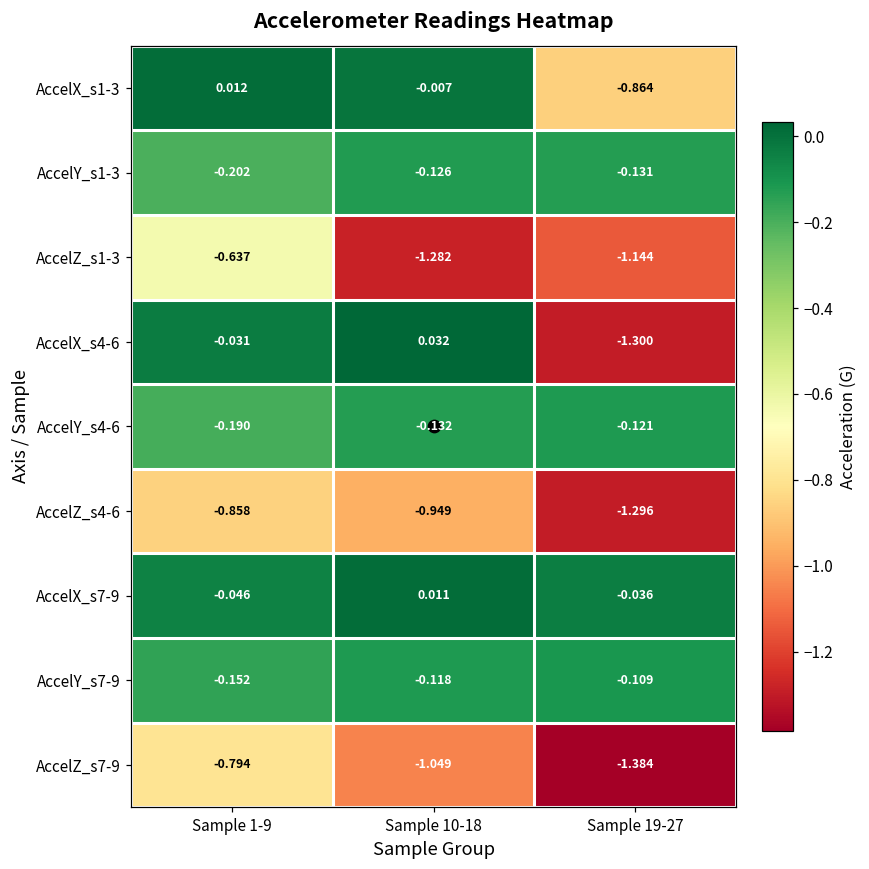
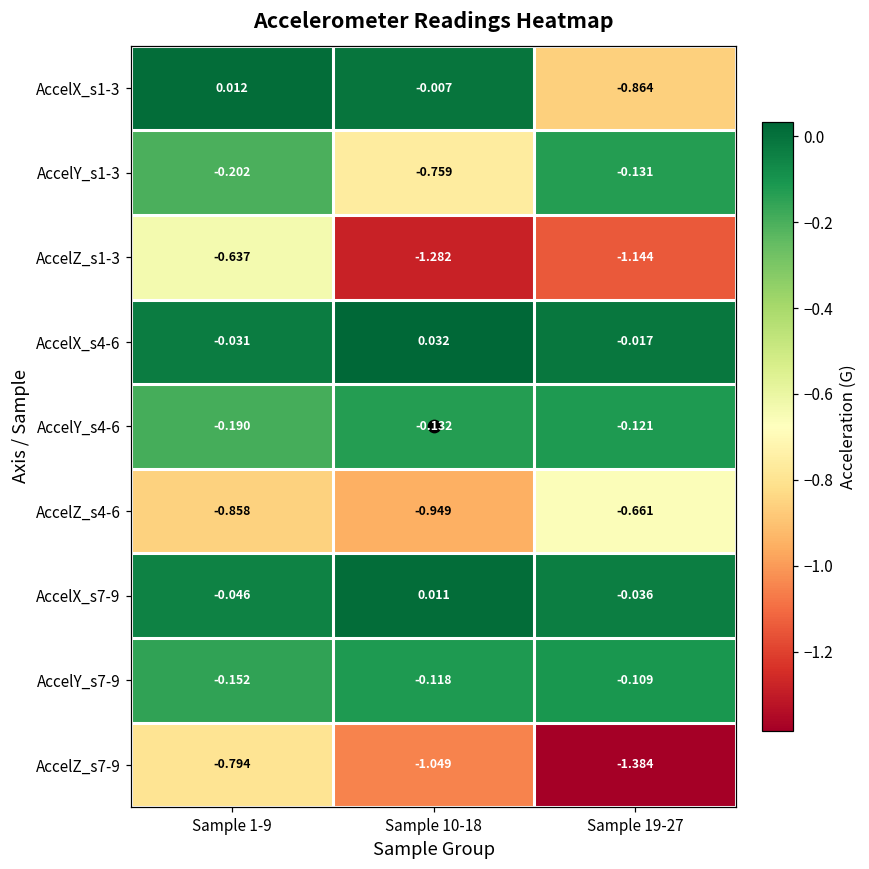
  {
    "AccelX_s1-3": {
      "Sample 1-9": 0.012,
      "Sample 10-18": -0.007,
      "Sample 19-27": -0.864
    },
    "AccelY_s1-3": {
      "Sample 1-9": -0.202,
-     "Sample 10-18": -0.126,
+     "Sample 10-18": -0.759,
      "Sample 19-27": -0.131
    },
    "AccelZ_s1-3": {
      "Sample 1-9": -0.637,
      "Sample 10-18": -1.282,
      "Sample 19-27": -1.144
    },
    "AccelX_s4-6": {
      "Sample 1-9": -0.031,
      "Sample 10-18": 0.032,
-     "Sample 19-27": -1.300
+     "Sample 19-27": -0.017
    },
    "AccelY_s4-6": {
      "Sample 1-9": -0.190,
      "Sample 19-27": -0.121
    },
    "AccelZ_s4-6": {
      "Sample 1-9": -0.858,
      "Sample 10-18": -0.949,
-     "Sample 19-27": -1.296
+     "Sample 19-27": -0.661
    },
    "AccelX_s7-9": {
      "Sample 1-9": -0.046,
      "Sample 10-18": 0.011,
      "Sample 19-27": -0.036
    },
    "AccelY_s7-9": {
      "Sample 1-9": -0.152,
      "Sample 10-18": -0.118,
      "Sample 19-27": -0.109
    },
    "AccelZ_s7-9": {
      "Sample 1-9": -0.794,
      "Sample 10-18": -1.049,
      "Sample 19-27": -1.384
    }
  }
